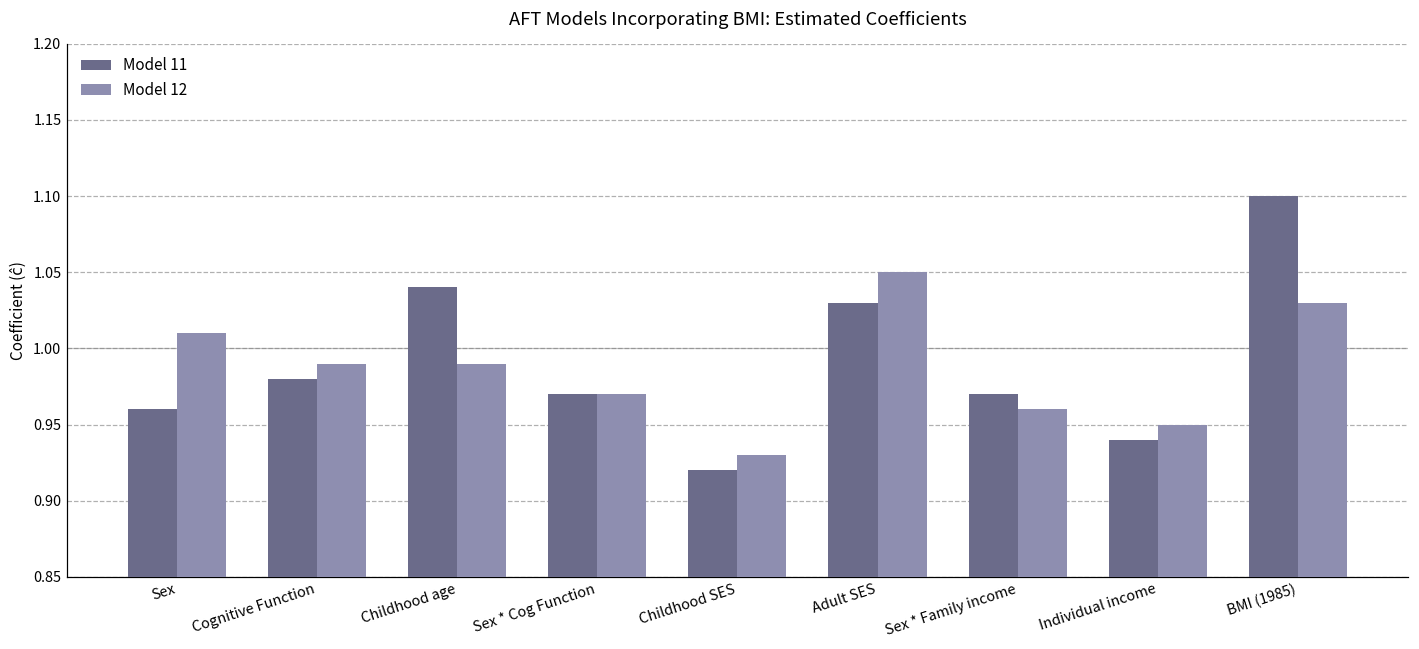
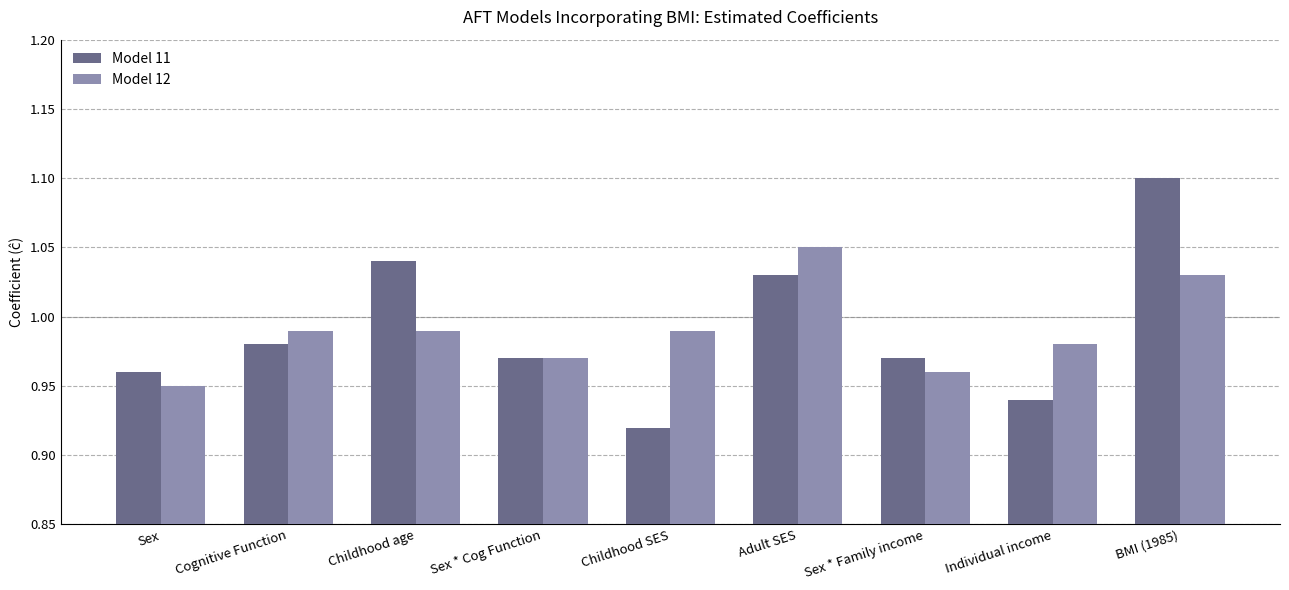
  {
    "Model 11": {
      "Sex": 0.96,
      "Cognitive Function": 0.98,
      "Childhood age": 1.04,
      "Sex * Cog Function": 0.97,
      "Childhood SES": 0.92,
      "Adult SES": 1.03,
      "Sex * Family income": 0.97,
      "Individual income": 0.94,
      "BMI (1985)": 1.10
    },
    "Model 12": {
-     "Sex": 1.01,
+     "Sex": 0.95,
      "Cognitive Function": 0.99,
      "Childhood age": 0.99,
      "Sex * Cog Function": 0.97,
-     "Childhood SES": 0.93,
+     "Childhood SES": 0.99,
      "Adult SES": 1.05,
      "Sex * Family income": 0.96,
-     "Individual income": 0.95,
+     "Individual income": 0.98,
      "BMI (1985)": 1.03
    }
  }
